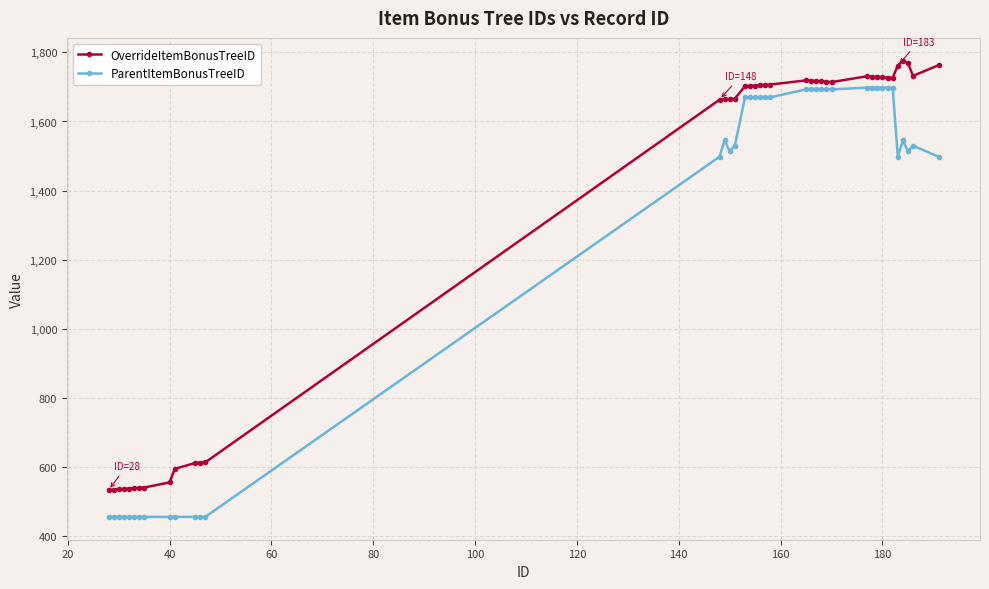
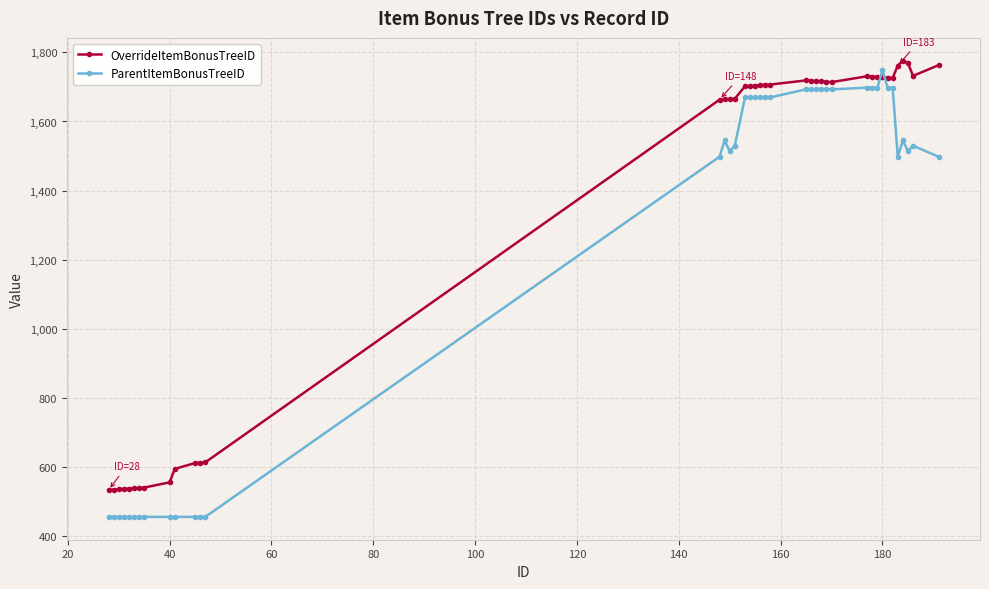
  {
    "OverrideItemBonusTreeID": {
      "40": "560",
      "180": "1,730"
    },
    "ParentItemBonusTreeID": {
      "40": "460",
-     "180": "1,700"
+     "180": "1,750"
    }
  }
